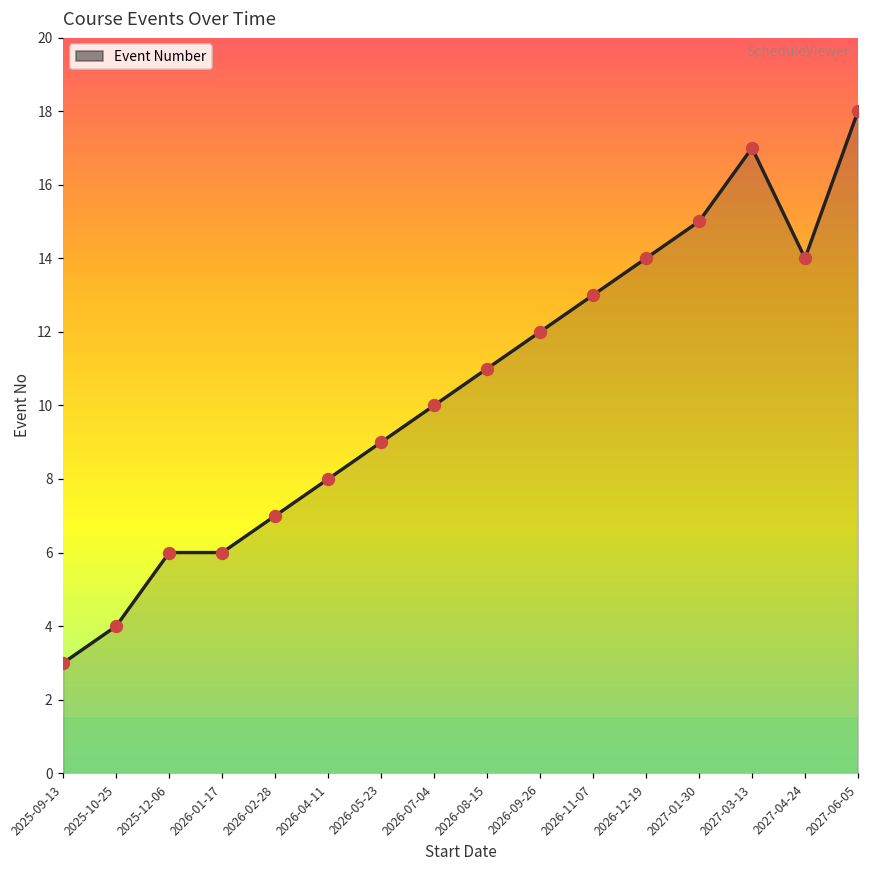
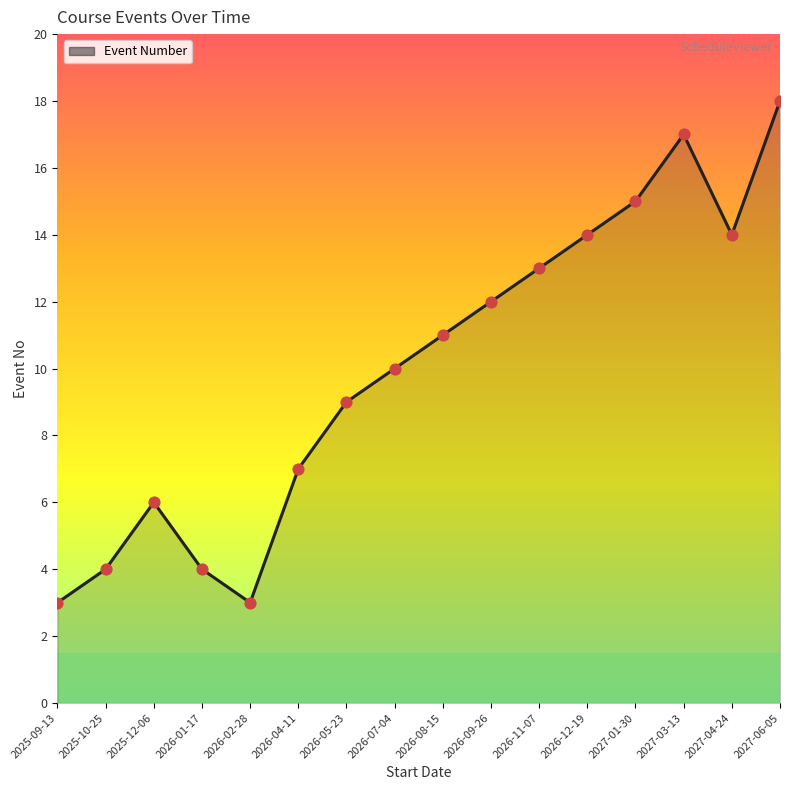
  {
    "2025-09-13": 3,
    "2025-10-25": 4,
    "2025-12-06": 6,
-   "2026-01-17": 6,
-   "2026-02-28": 7,
-   "2026-04-11": 8,
+   "2026-01-17": 4,
+   "2026-02-28": 3,
+   "2026-04-11": 7,
    "2026-05-23": 9,
    "2026-07-04": 10,
    "2026-08-15": 11,
    "2026-09-26": 12,
    "2026-11-07": 13,
    "2026-12-19": 14,
    "2027-01-30": 15,
    "2027-03-13": 17,
    "2027-04-24": 14,
    "2027-06-05": 18
  }
